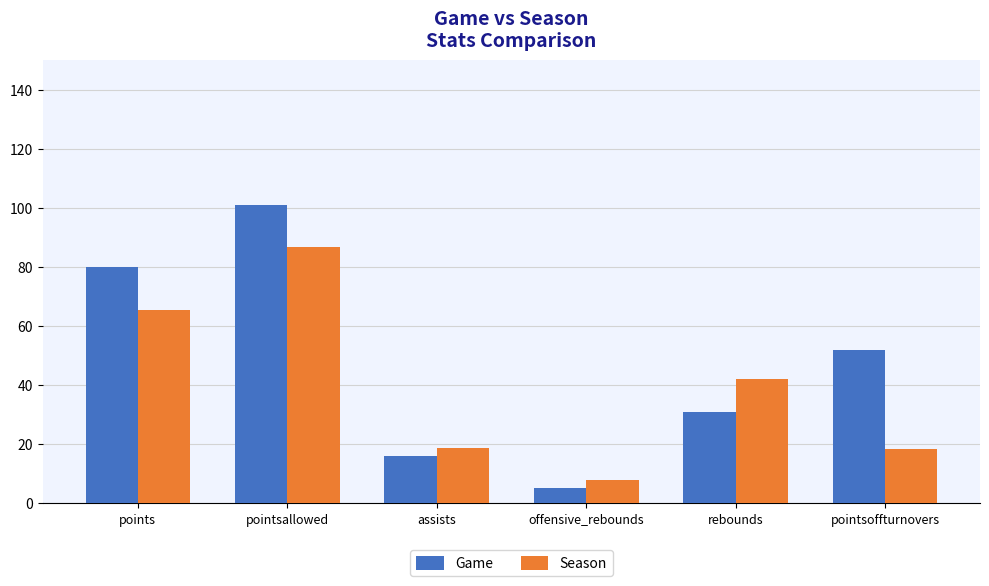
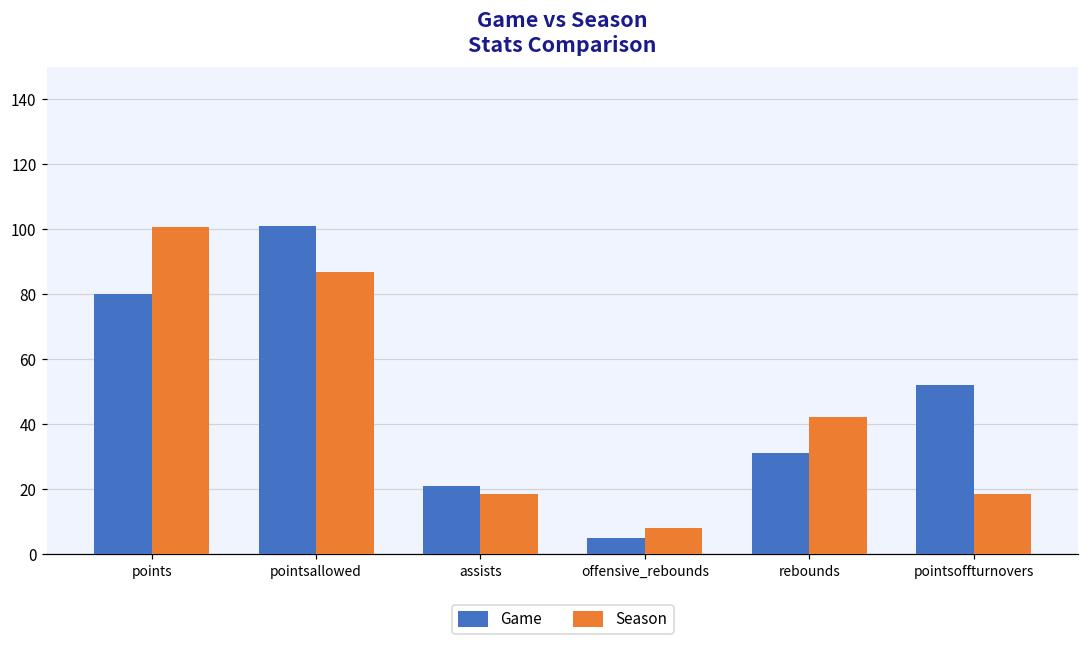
  {
    "Game": {
      "points": 80,
      "pointsallowed": 101,
-     "assists": 16,
+     "assists": 21,
      "offensive_rebounds": 5,
      "rebounds": 31,
      "pointsoffturnovers": 52
    },
    "Season": {
-     "points": 65,
+     "points": 101,
      "pointsallowed": 87,
      "assists": 19,
      "offensive_rebounds": 8,
      "rebounds": 42,
      "pointsoffturnovers": 18
    }
  }
